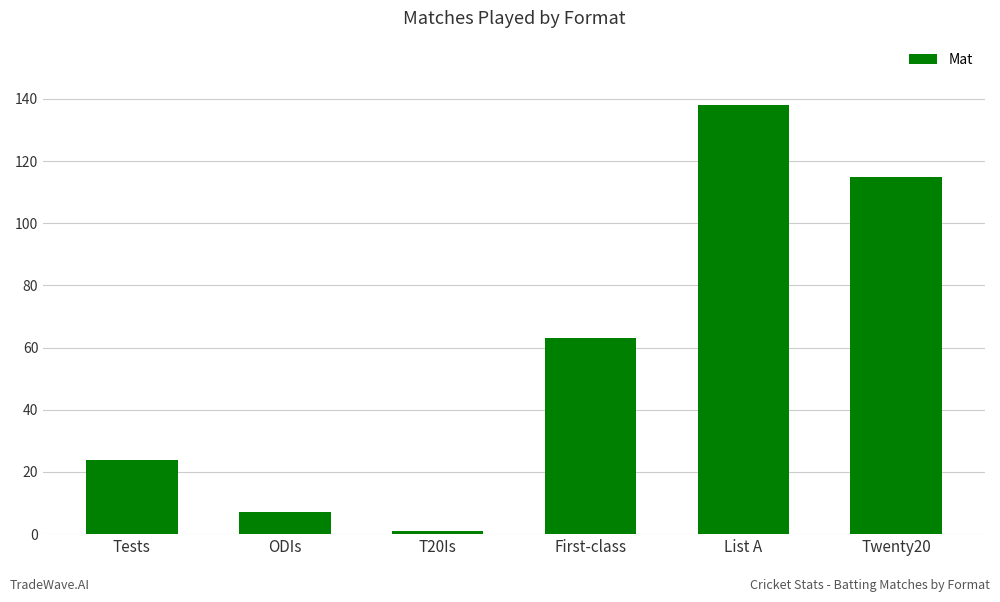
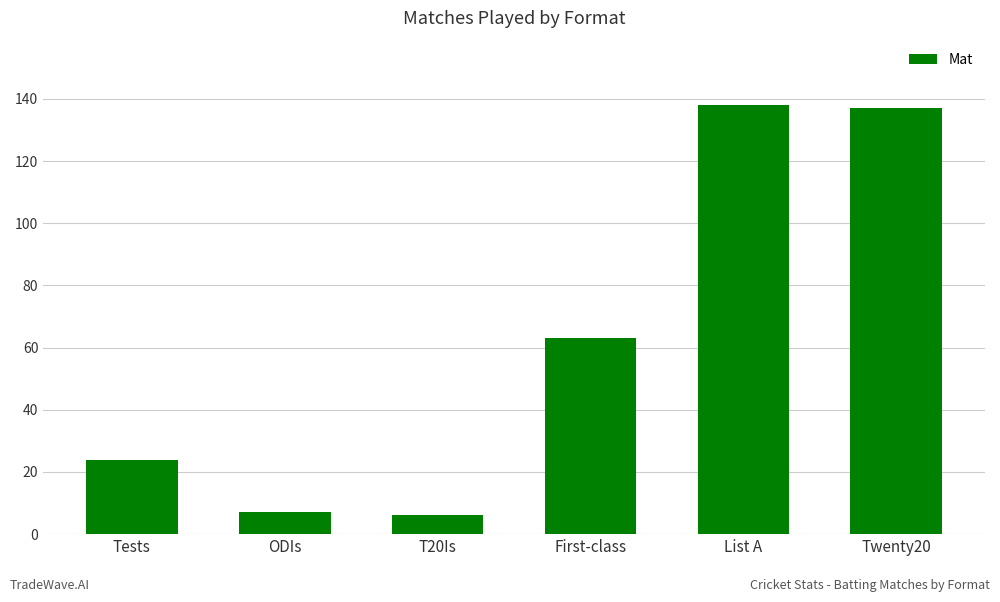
  {
    "Tests": 24,
    "ODIs": 7,
-   "T20Is": 1,
+   "T20Is": 6,
    "First-class": 63,
    "List A": 138,
-   "Twenty20": 115
+   "Twenty20": 137
  }
